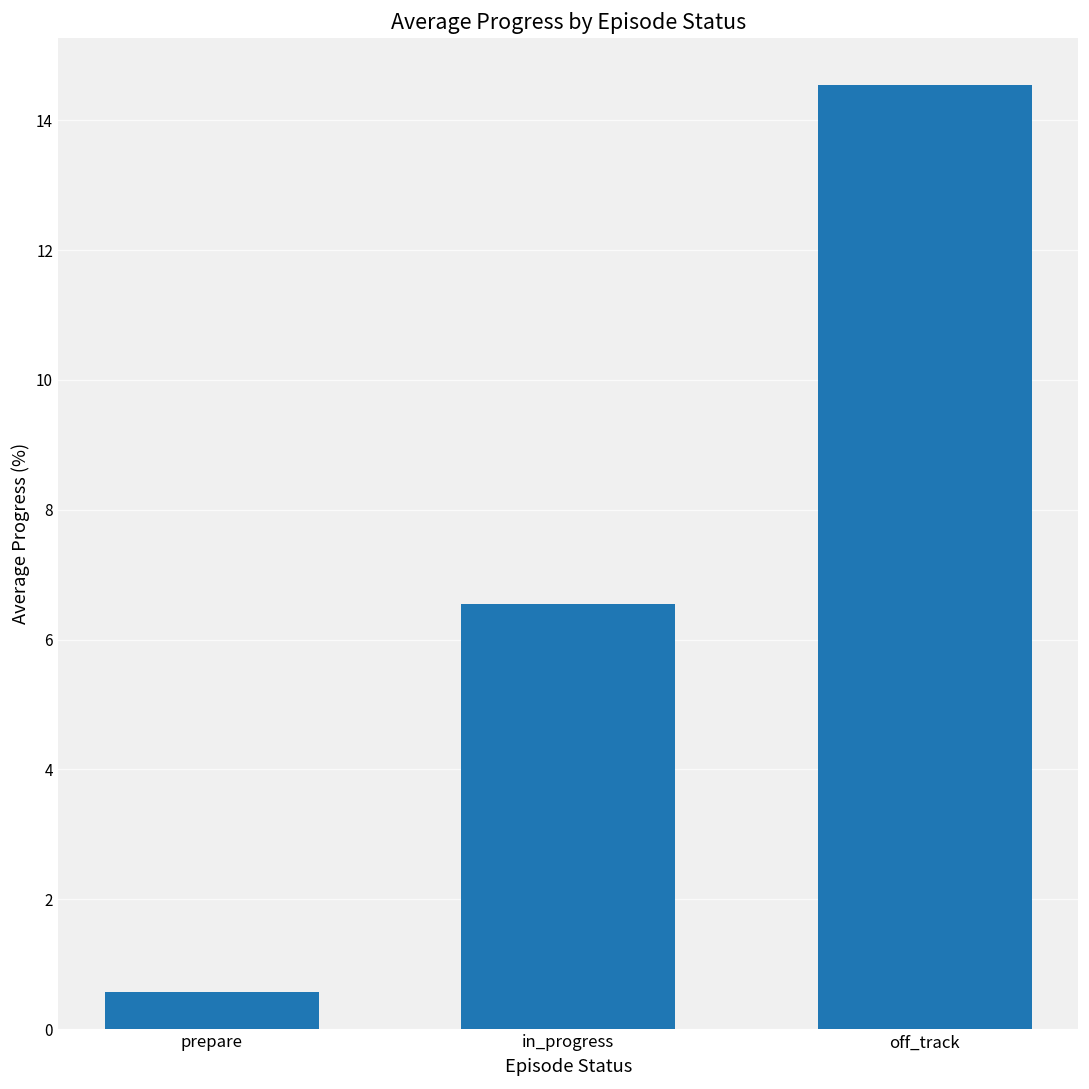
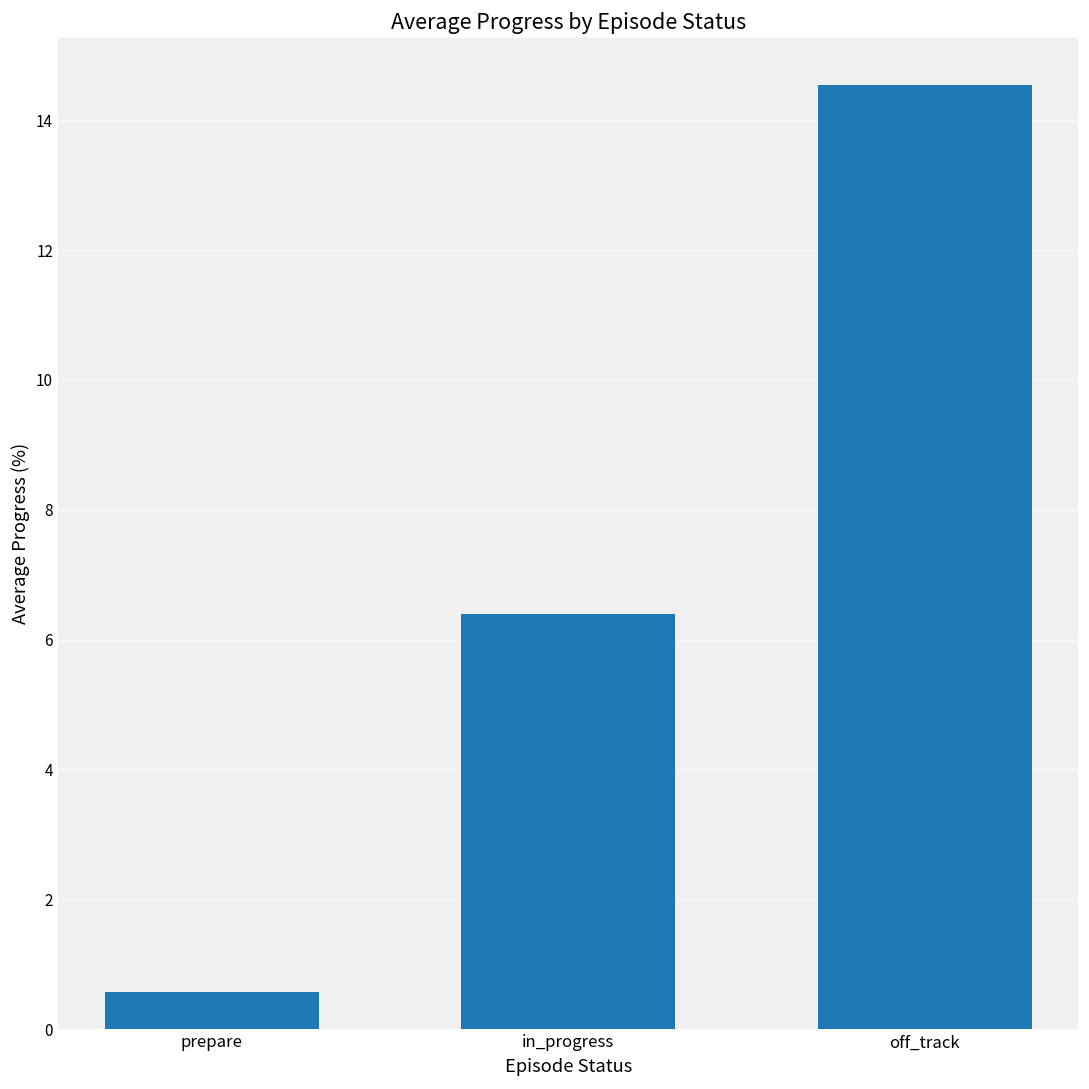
  {
    "prepare": 0.6,
-   "in_progress": 6.5,
+   "in_progress": 6.4,
    "off_track": 14.5
  }
